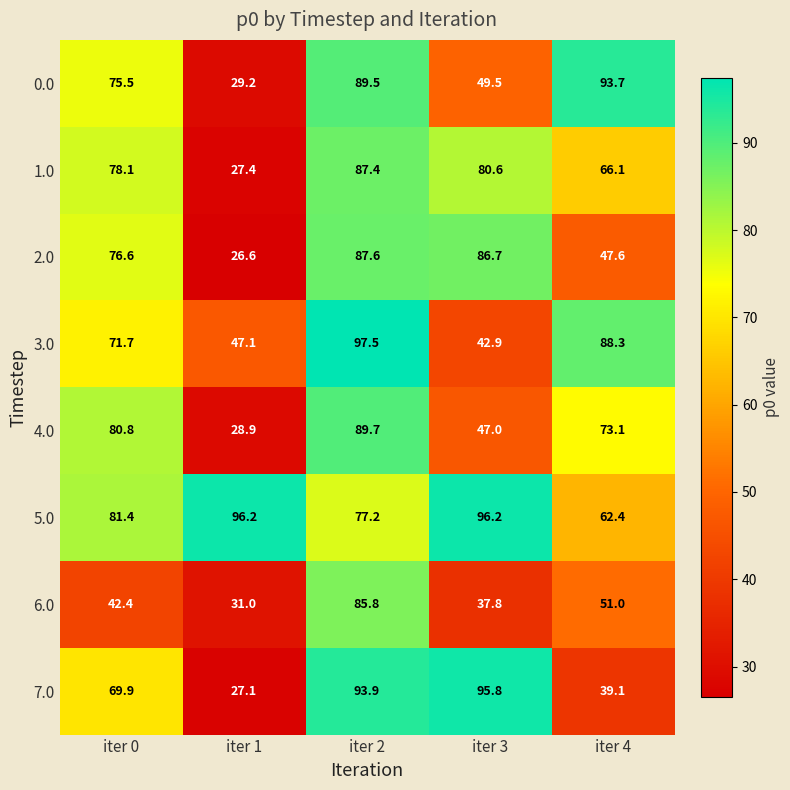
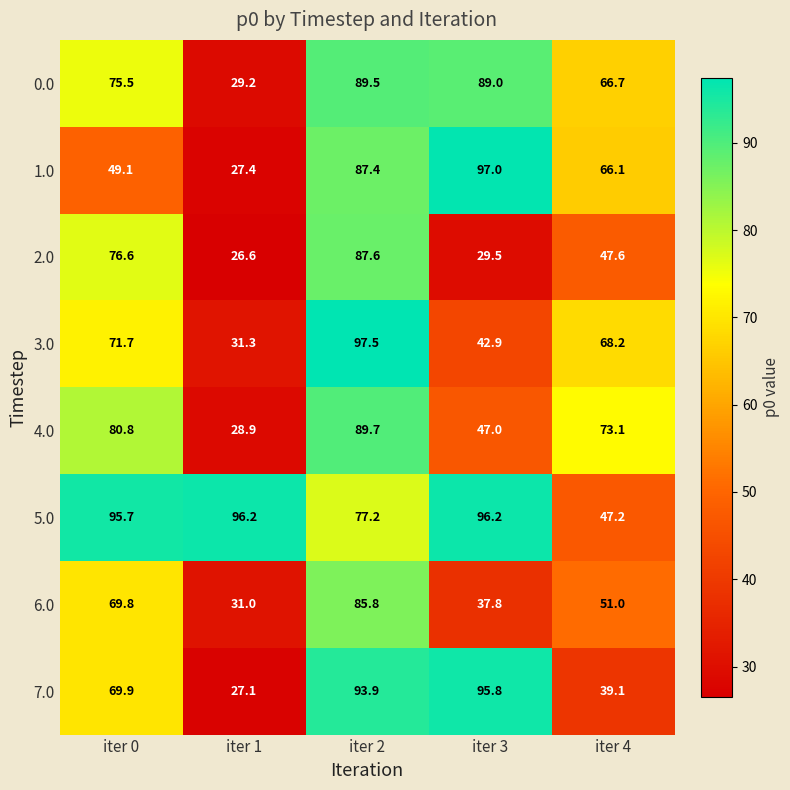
  {
    "0.0": {
      "iter 0": 75.5,
      "iter 1": 29.2,
      "iter 2": 89.5,
-     "iter 3": 49.5,
-     "iter 4": 93.7
+     "iter 3": 89.0,
+     "iter 4": 66.7
    },
    "1.0": {
-     "iter 0": 78.1,
+     "iter 0": 49.1,
      "iter 1": 27.4,
      "iter 2": 87.4,
-     "iter 3": 80.6,
+     "iter 3": 97.0,
      "iter 4": 66.1
    },
    "2.0": {
      "iter 0": 76.6,
      "iter 1": 26.6,
      "iter 2": 87.6,
-     "iter 3": 86.7,
+     "iter 3": 29.5,
      "iter 4": 47.6
    },
    "3.0": {
      "iter 0": 71.7,
-     "iter 1": 47.1,
+     "iter 1": 31.3,
      "iter 2": 97.5,
      "iter 3": 42.9,
-     "iter 4": 88.3
+     "iter 4": 68.2
    },
    "4.0": {
      "iter 0": 80.8,
      "iter 1": 28.9,
      "iter 2": 89.7,
      "iter 3": 47.0,
      "iter 4": 73.1
    },
    "5.0": {
-     "iter 0": 81.4,
+     "iter 0": 95.7,
      "iter 1": 96.2,
      "iter 2": 77.2,
      "iter 3": 96.2,
-     "iter 4": 62.4
+     "iter 4": 47.2
    },
    "6.0": {
-     "iter 0": 42.4,
+     "iter 0": 69.8,
      "iter 1": 31.0,
      "iter 2": 85.8,
      "iter 3": 37.8,
      "iter 4": 51.0
    },
    "7.0": {
      "iter 0": 69.9,
      "iter 1": 27.1,
      "iter 2": 93.9,
      "iter 3": 95.8,
      "iter 4": 39.1
    }
  }
